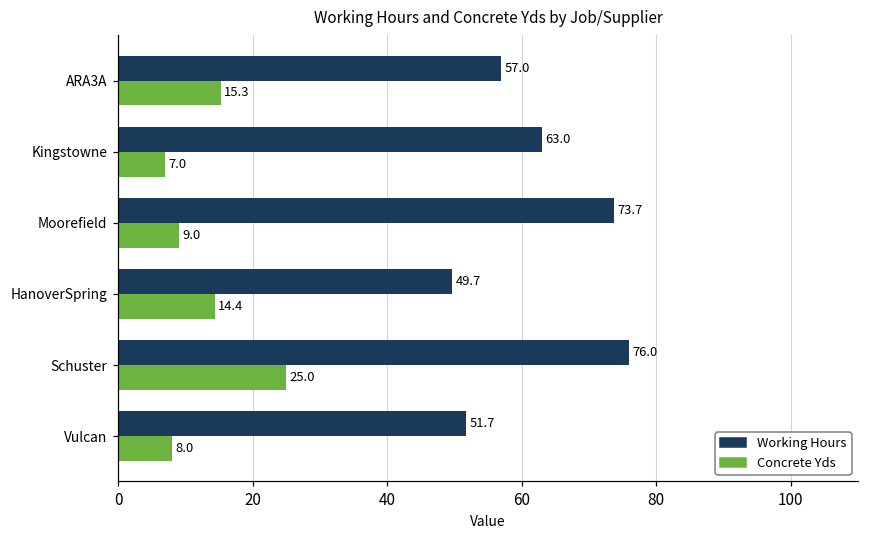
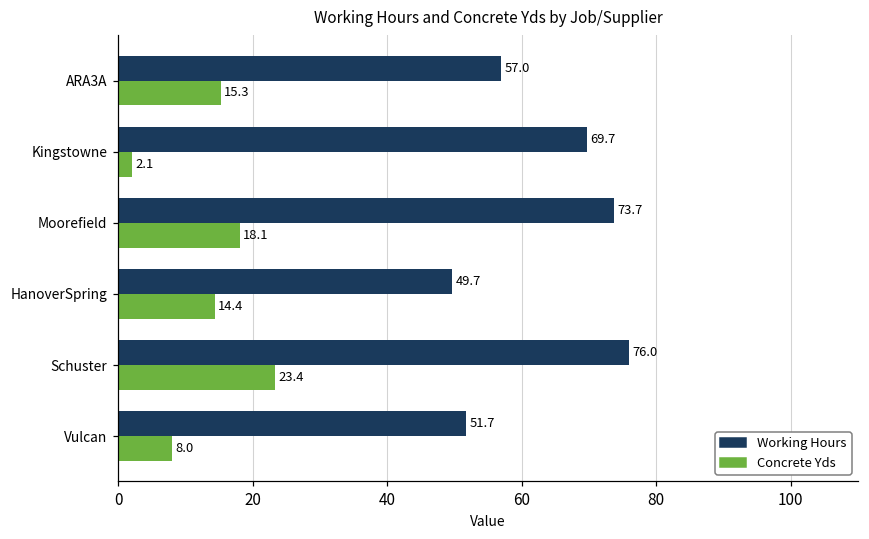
  {
    "Working Hours": {
      "ARA3A": 57.0,
-     "Kingstowne": 63.0,
+     "Kingstowne": 69.7,
      "Moorefield": 73.7,
      "HanoverSpring": 49.7,
      "Schuster": 76.0,
      "Vulcan": 51.7
    },
    "Concrete Yds": {
      "ARA3A": 15.3,
-     "Kingstowne": 7.0,
-     "Moorefield": 9.0,
+     "Kingstowne": 2.1,
+     "Moorefield": 18.1,
      "HanoverSpring": 14.4,
-     "Schuster": 25.0,
+     "Schuster": 23.4,
      "Vulcan": 8.0
    }
  }
